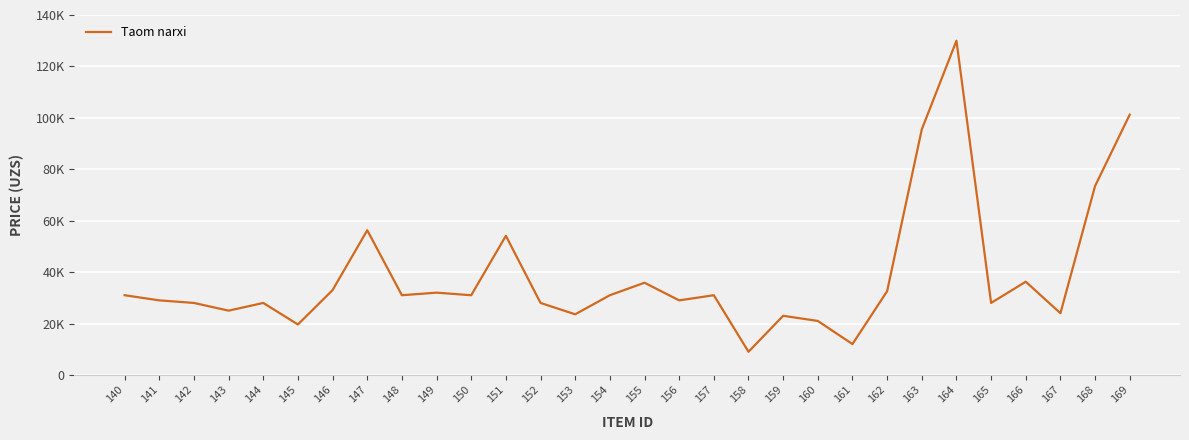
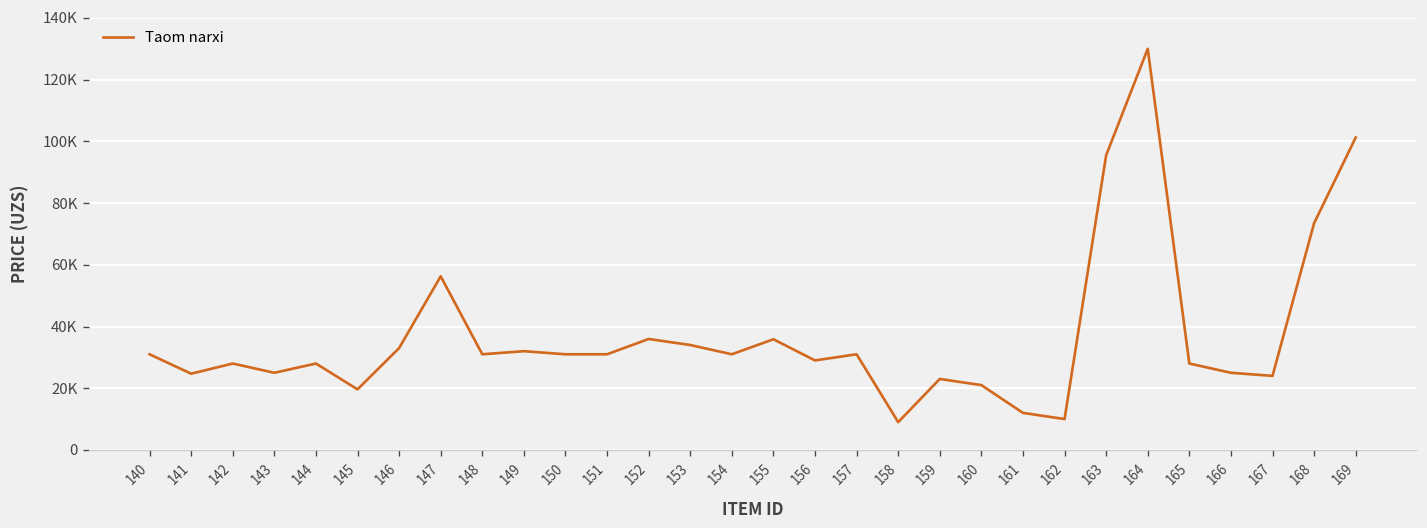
  {
    "140": 31000,
-   "141": 29000,
+   "141": 25000,
    "142": 28000,
    "143": 25000,
    "144": 28000,
    "145": 20000,
    "146": 33000,
    "147": 56000,
    "148": 31000,
    "149": 32000,
    "150": 31000,
-   "151": 54000,
-   "152": 28000,
-   "153": 24000,
+   "151": 31000,
+   "152": 36000,
+   "153": 34000,
    "154": 31000,
    "155": 36000,
    "156": 29000,
    "157": 31000,
    "158": 9000,
    "159": 23000,
    "160": 21000,
    "161": 12000,
-   "162": 33000,
+   "162": 10000,
    "163": 96000,
    "164": 130000,
    "165": 28000,
-   "166": 36000,
+   "166": 25000,
    "167": 24000,
    "168": 73000,
    "169": 101000
  }
